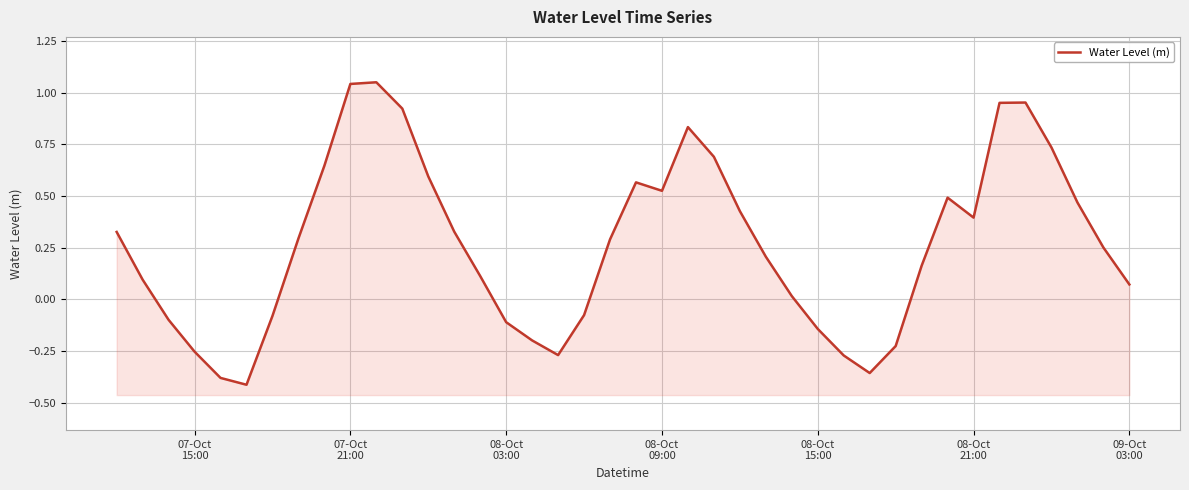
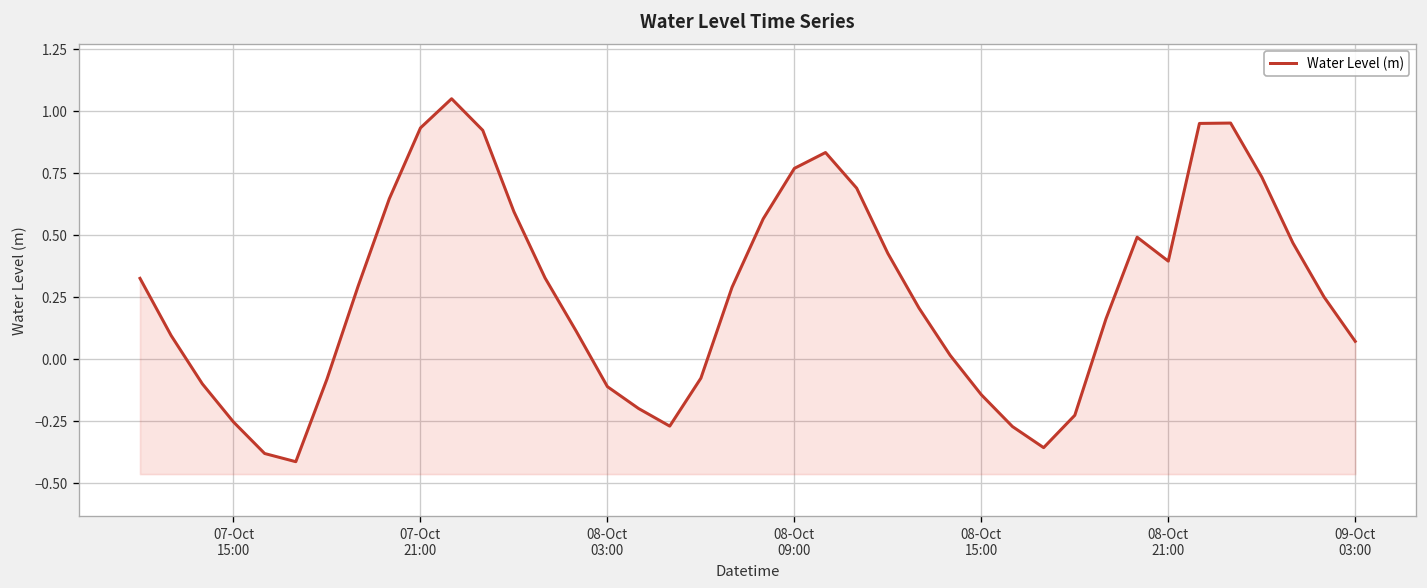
  {
    "07-Oct 15:00": -0.25,
-   "07-Oct 21:00": 1.04,
+   "07-Oct 21:00": 0.93,
    "08-Oct 03:00": -0.11,
-   "08-Oct 09:00": 0.53,
+   "08-Oct 09:00": 0.77,
    "08-Oct 15:00": -0.14,
    "08-Oct 21:00": 0.40,
    "09-Oct 03:00": 0.07
  }
